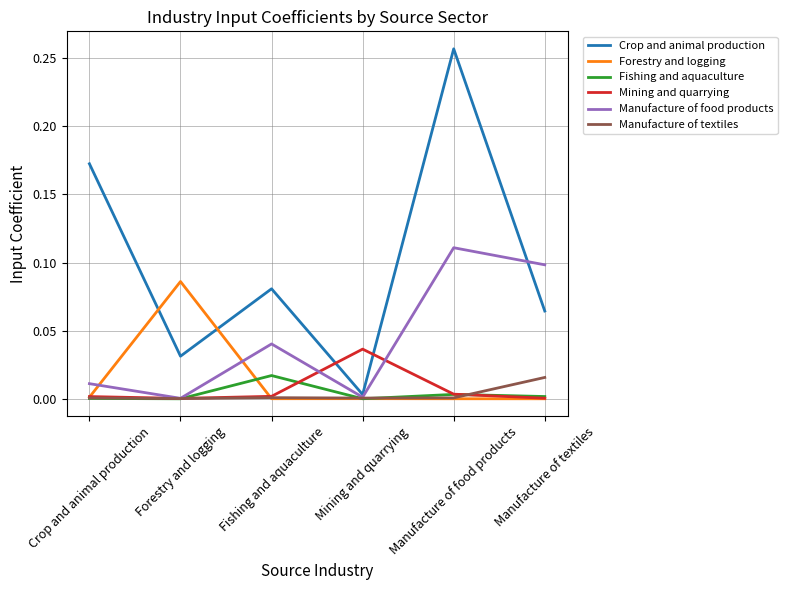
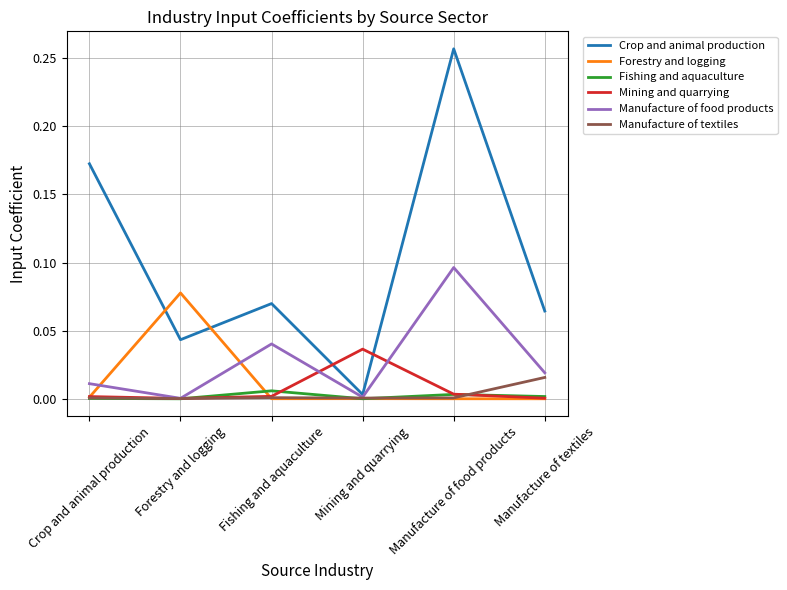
  {
    "Crop and animal production": {
      "Crop and animal production": 0.172,
-     "Forestry and logging": 0.031,
-     "Fishing and aquaculture": 0.081,
+     "Forestry and logging": 0.043,
+     "Fishing and aquaculture": 0.070,
      "Mining and quarrying": 0.003,
      "Manufacture of food products": 0.257,
      "Manufacture of textiles": 0.064
    },
    "Forestry and logging": {
-     "Forestry and logging": 0.086
+     "Forestry and logging": 0.078
    },
    "Fishing and aquaculture": {
-     "Fishing and aquaculture": 0.017
+     "Fishing and aquaculture": 0.006
    },
    "Mining and quarrying": {
      "Mining and quarrying": 0.036
    },
    "Manufacture of food products": {
      "Crop and animal production": 0.011,
      "Fishing and aquaculture": 0.040,
-     "Manufacture of food products": 0.111,
-     "Manufacture of textiles": 0.098
+     "Manufacture of food products": 0.096,
+     "Manufacture of textiles": 0.019
    },
    "Manufacture of textiles": {
      "Manufacture of textiles": 0.016
    }
  }
